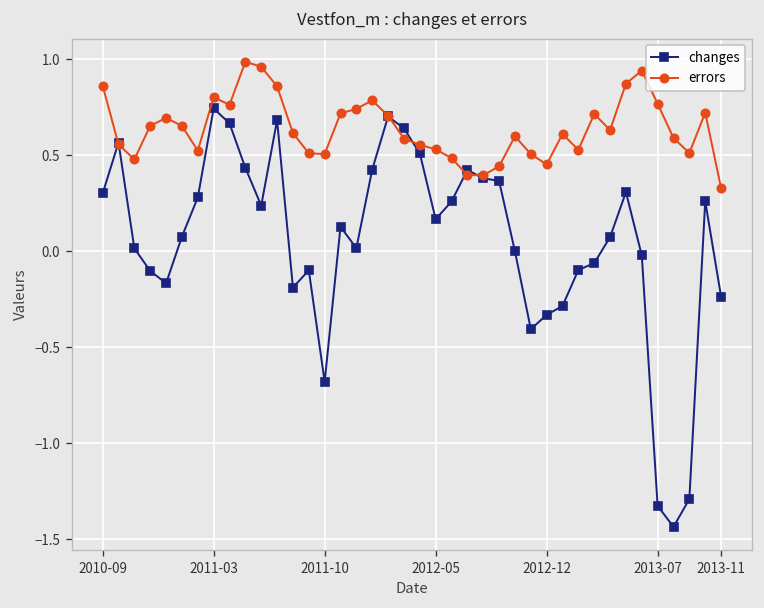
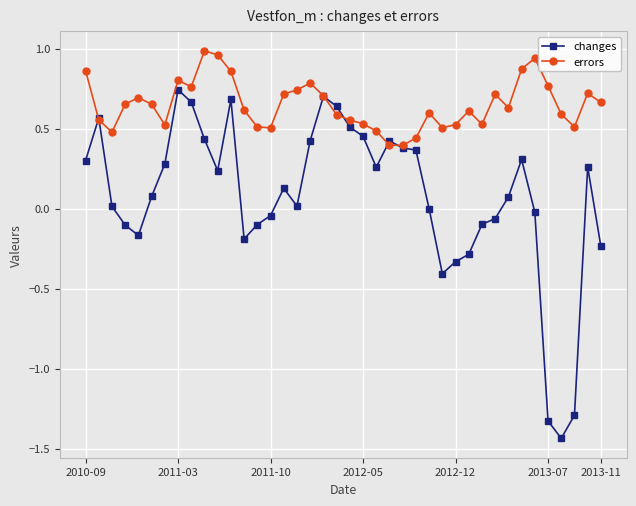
  {
    "changes": {
      "2010-09": 0.30,
      "2011-03": 0.74,
-     "2011-10": -0.68,
-     "2012-05": 0.17,
+     "2011-10": -0.04,
+     "2012-05": 0.45,
      "2012-12": -0.33,
      "2013-07": -1.33,
      "2013-11": -0.24
    },
    "errors": {
      "2010-09": 0.86,
      "2011-03": 0.80,
      "2011-10": 0.51,
      "2012-05": 0.53,
-     "2012-12": 0.45,
+     "2012-12": 0.52,
      "2013-07": 0.77,
-     "2013-11": 0.33
+     "2013-11": 0.66
    }
  }
